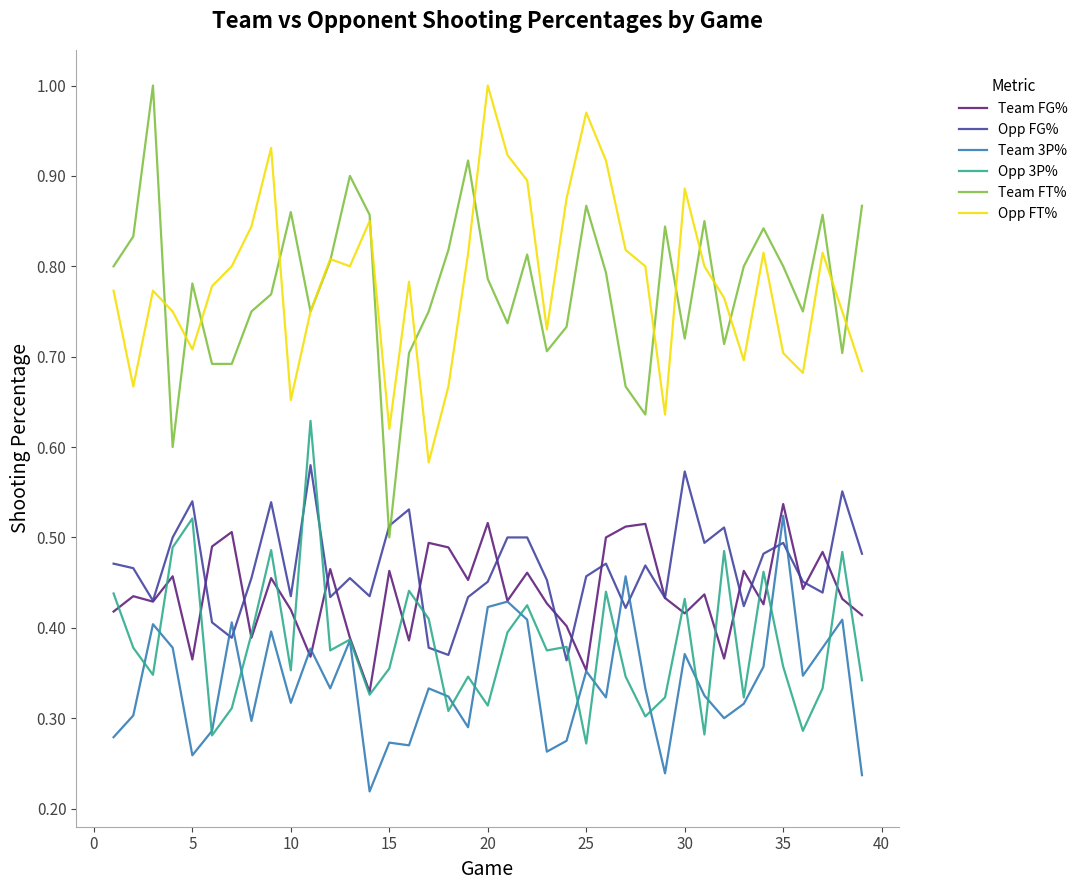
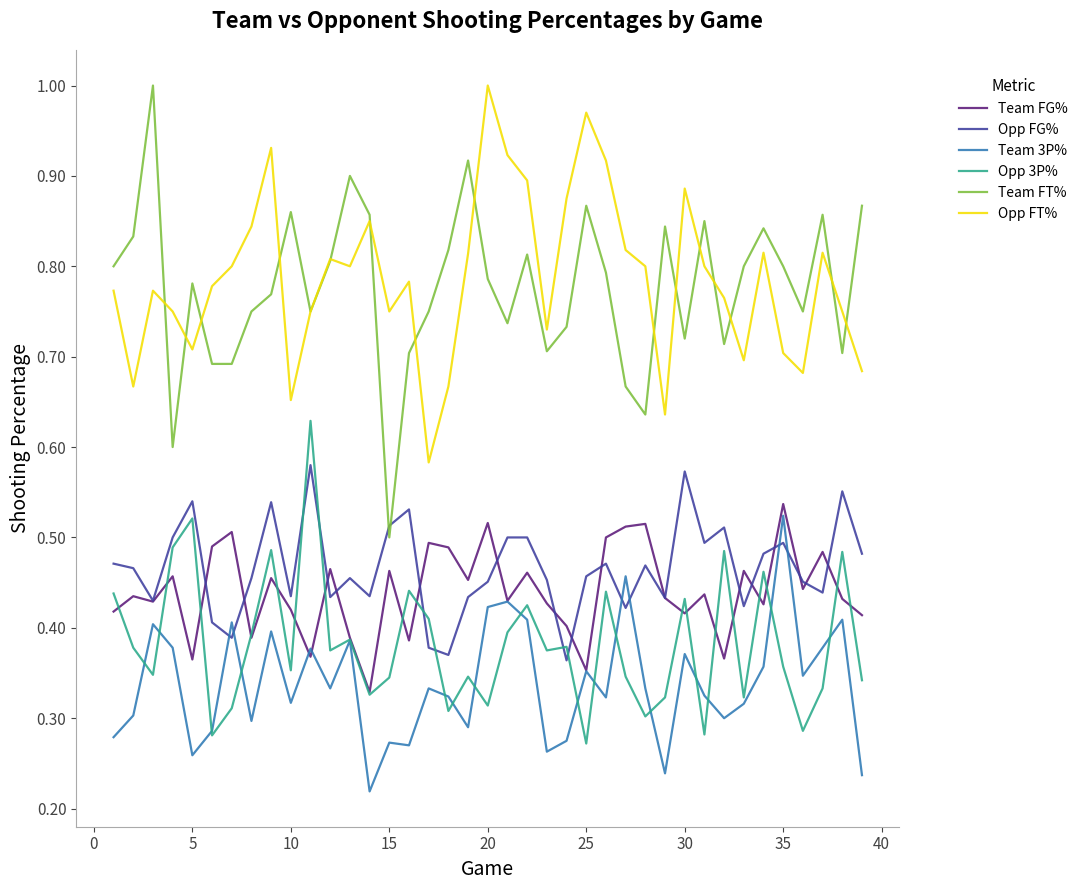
  {
    "Team 3P%": {
      "5": 0.26,
      "10": 0.32,
      "15": 0.27,
      "20": 0.42,
      "30": 0.37,
      "35": 0.52
    },
    "Opp 3P%": {
      "5": 0.52,
      "10": 0.35,
-     "15": 0.36,
+     "15": 0.35,
      "20": 0.31,
      "25": 0.27,
      "30": 0.43,
      "35": 0.36
    },
    "Team FT%": {
      "5": 0.78,
      "10": 0.86,
      "15": 0.50,
      "20": 0.79,
      "25": 0.87,
      "30": 0.72,
      "35": 0.80
    },
    "Opp FT%": {
      "5": 0.71,
      "10": 0.65,
-     "15": 0.62,
+     "15": 0.75,
      "20": 1.00,
      "25": 0.97,
      "30": 0.89,
      "35": 0.70
    }
  }
